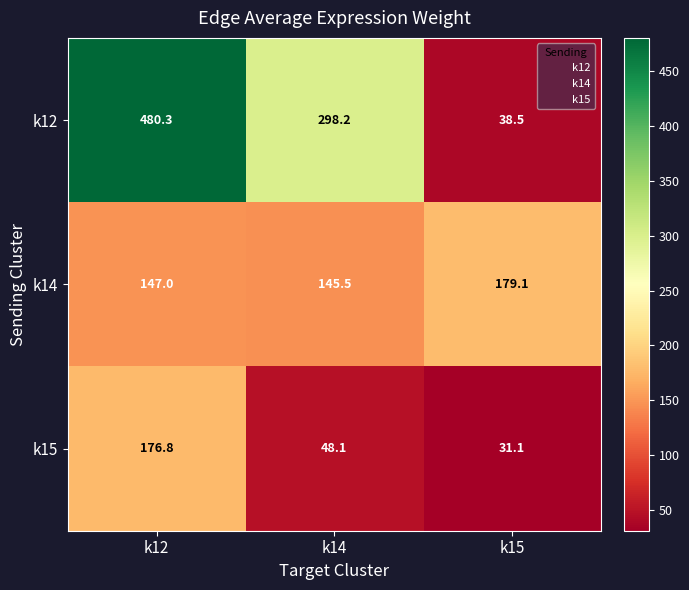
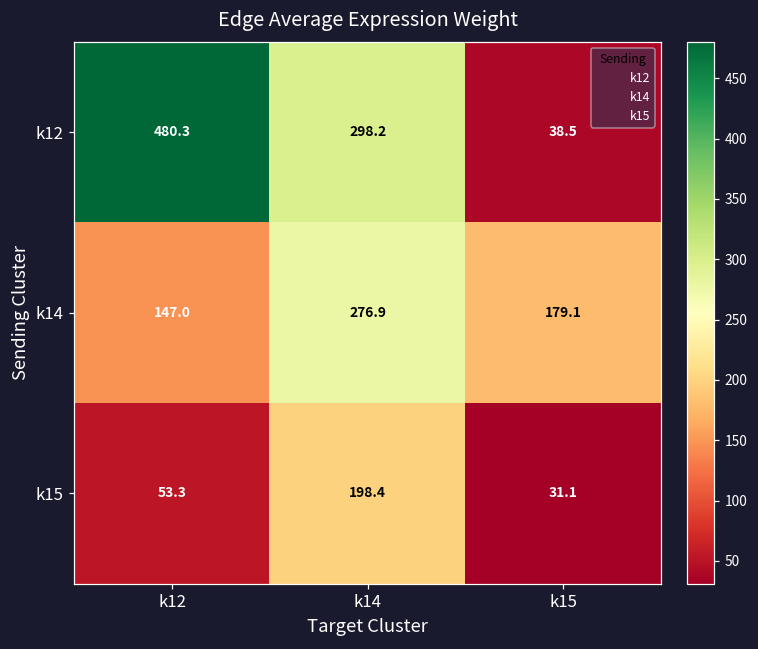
  {
    "k12": {
      "k12": 480.3,
      "k14": 298.2,
      "k15": 38.5
    },
    "k14": {
      "k12": 147.0,
-     "k14": 145.5,
+     "k14": 276.9,
      "k15": 179.1
    },
    "k15": {
-     "k12": 176.8,
-     "k14": 48.1,
+     "k12": 53.3,
+     "k14": 198.4,
      "k15": 31.1
    }
  }
